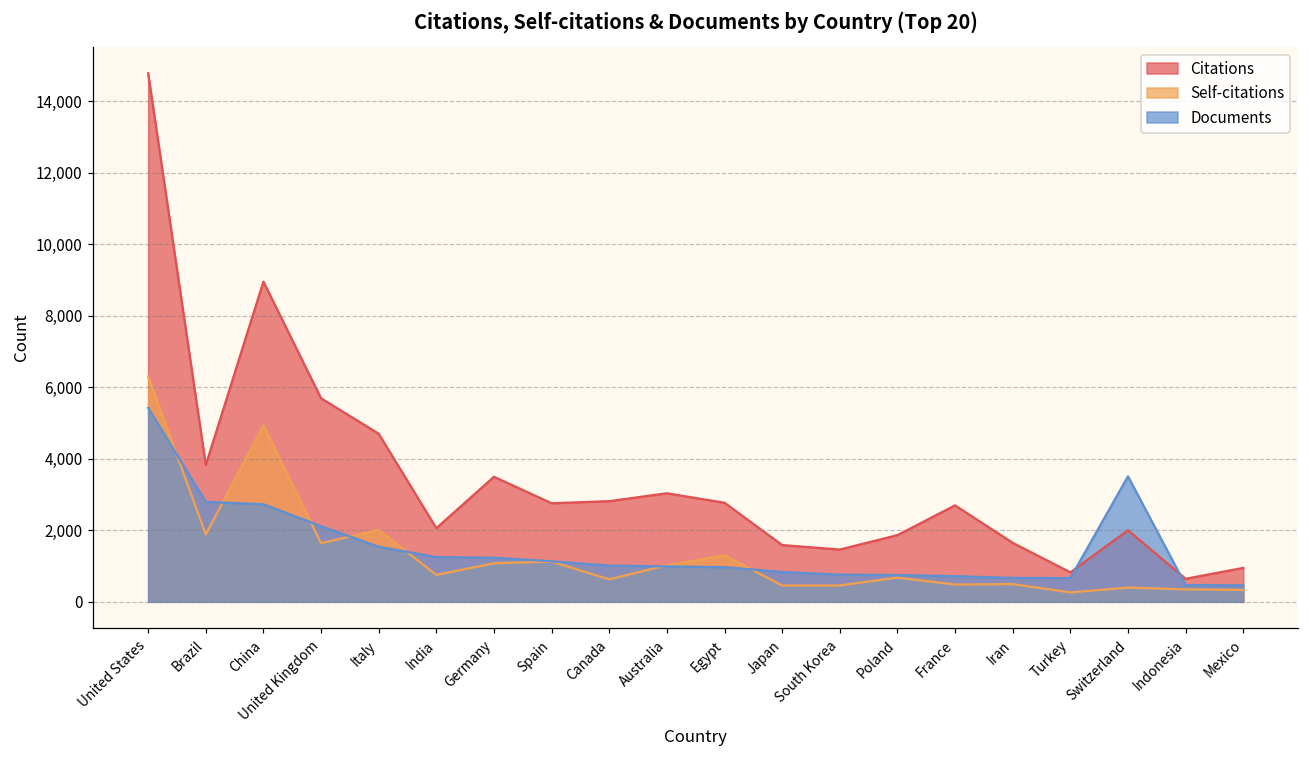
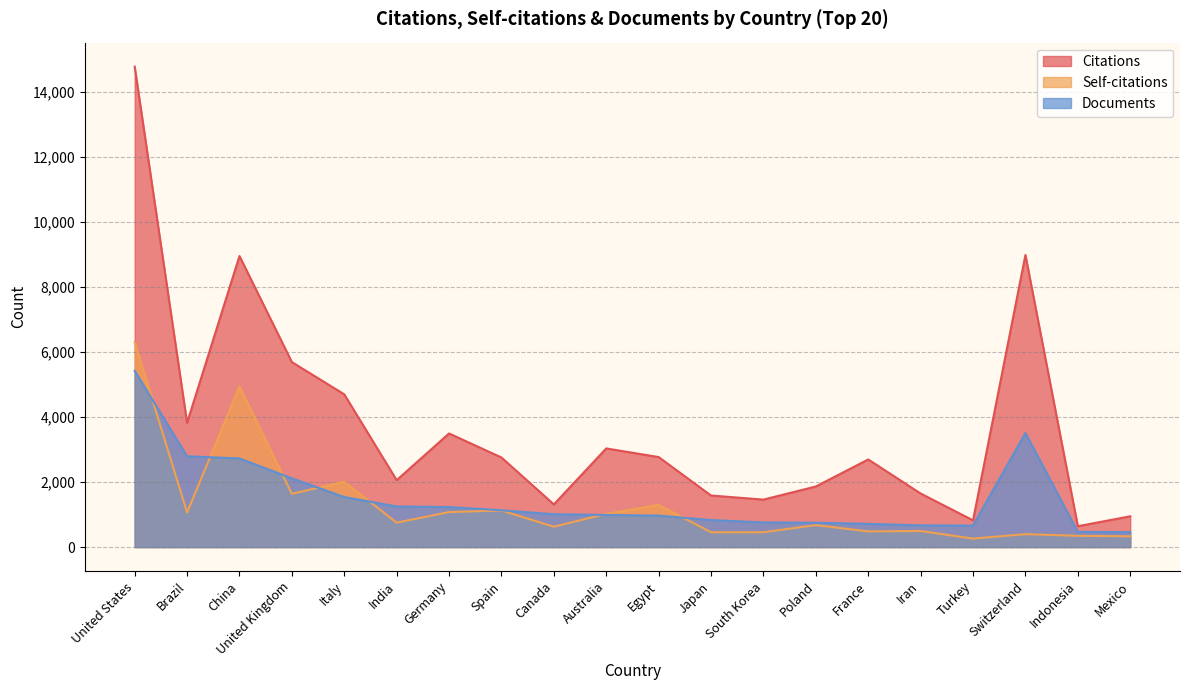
  {
    "Citations": {
      "United States": "14,800",
      "Brazil": "3,800",
      "China": "9,000",
      "United Kingdom": "5,700",
      "Italy": "4,700",
      "India": "2,100",
      "Germany": "3,500",
      "Spain": "2,800",
-     "Canada": "2,800",
+     "Canada": "1,300",
      "Australia": "3,000",
      "Egypt": "2,800",
      "Japan": "1,600",
      "South Korea": "1,500",
      "Poland": "1,900",
      "France": "2,700",
      "Iran": "1,600",
      "Turkey": "800",
-     "Switzerland": "2,000",
+     "Switzerland": "9,000",
      "Indonesia": "600",
      "Mexico": "900"
    },
    "Self-citations": {
      "United States": "6,300",
-     "Brazil": "1,900",
+     "Brazil": "1,100",
      "China": "4,900",
      "United Kingdom": "1,600",
      "Italy": "2,000",
      "India": "800",
      "Germany": "1,100",
      "Canada": "600",
      "Egypt": "1,300",
      "Japan": "500",
      "South Korea": "500",
      "France": "500",
      "Iran": "500",
      "Turkey": "300",
      "Switzerland": "400",
      "Indonesia": "300",
      "Mexico": "300"
    },
    "Documents": {
      "United States": "5,400",
      "Brazil": "2,800",
      "China": "2,700",
      "United Kingdom": "2,100",
      "Italy": "1,500",
      "India": "1,200",
      "Germany": "1,200",
      "Canada": "1,000",
      "Egypt": "1,000",
      "Japan": "800",
      "South Korea": "800",
      "France": "700",
      "Iran": "700",
      "Turkey": "700",
      "Switzerland": "3,500",
      "Indonesia": "500",
      "Mexico": "500"
    }
  }
